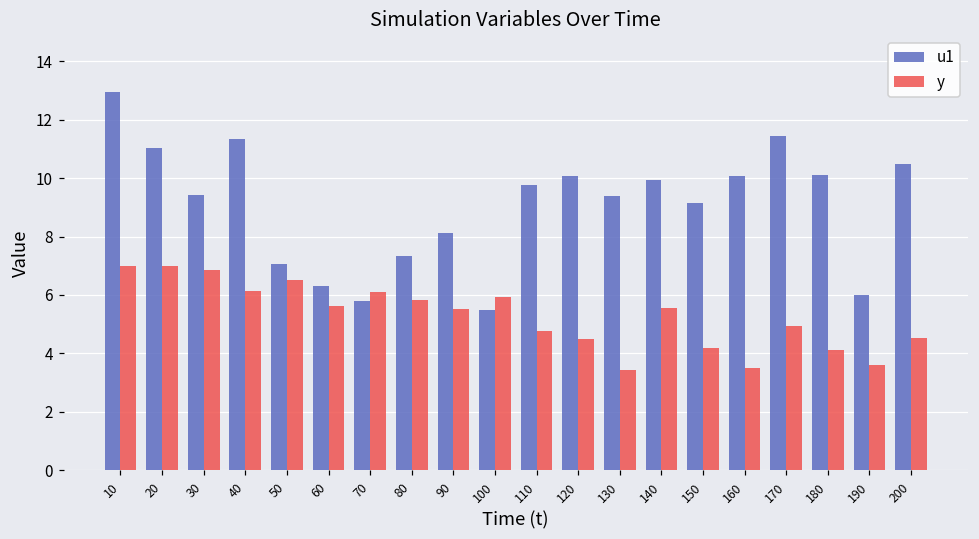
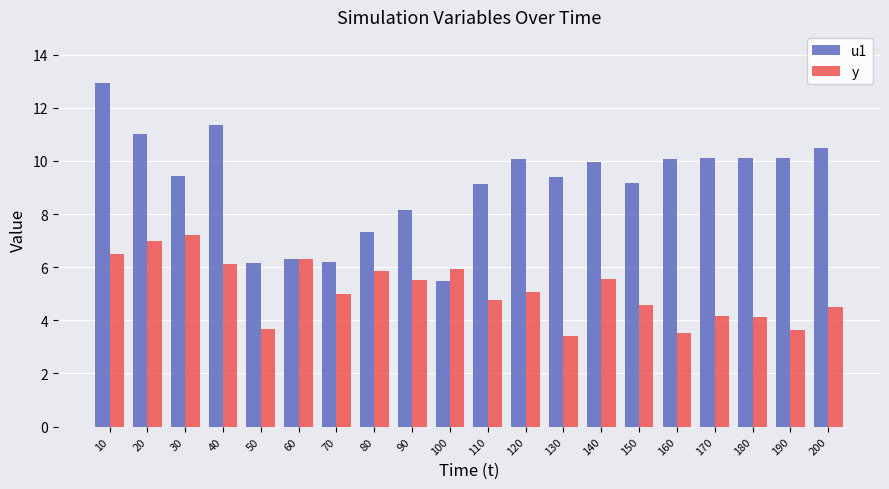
  {
    "u1": {
      "10": 12.9,
      "20": 11.0,
      "30": 9.4,
      "40": 11.3,
-     "50": 7.0,
+     "50": 6.1,
      "60": 6.3,
-     "70": 5.8,
+     "70": 6.2,
      "80": 7.3,
      "90": 8.1,
      "100": 5.5,
-     "110": 9.8,
+     "110": 9.1,
      "120": 10.1,
      "130": 9.4,
      "140": 9.9,
      "150": 9.2,
      "160": 10.1,
-     "170": 11.4,
+     "170": 10.1,
      "180": 10.1,
-     "190": 6.0,
+     "190": 10.1,
      "200": 10.5
    },
    "y": {
-     "10": 7.0,
+     "10": 6.5,
      "20": 7.0,
-     "30": 6.9,
+     "30": 7.2,
      "40": 6.1,
-     "50": 6.5,
-     "60": 5.6,
-     "70": 6.1,
+     "50": 3.7,
+     "60": 6.3,
+     "70": 5.0,
      "80": 5.8,
      "90": 5.5,
      "100": 5.9,
      "110": 4.8,
-     "120": 4.5,
+     "120": 5.1,
      "130": 3.4,
      "140": 5.5,
-     "150": 4.2,
+     "150": 4.6,
      "160": 3.5,
-     "170": 4.9,
+     "170": 4.1,
      "180": 4.1,
      "190": 3.6,
      "200": 4.5
    }
  }
